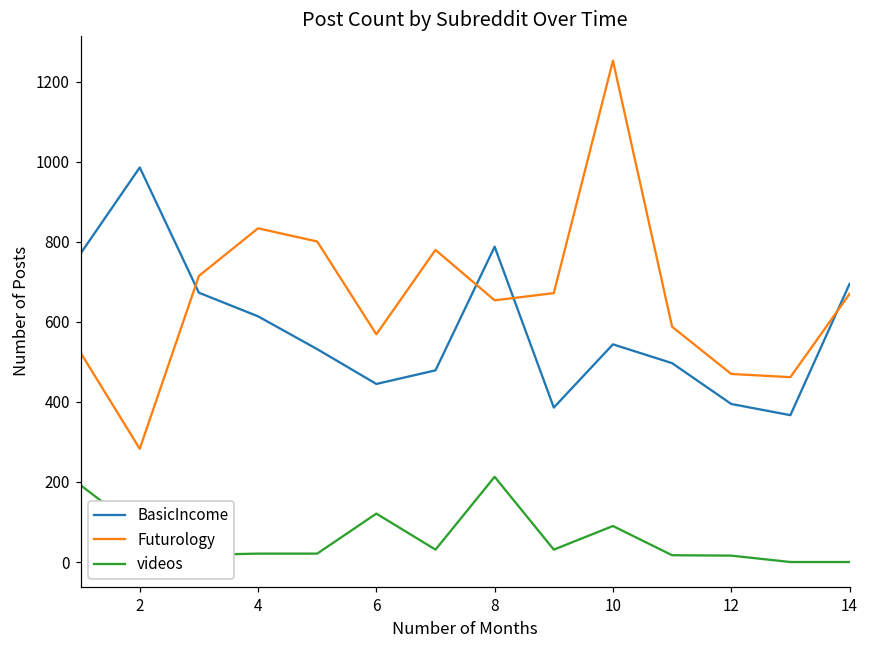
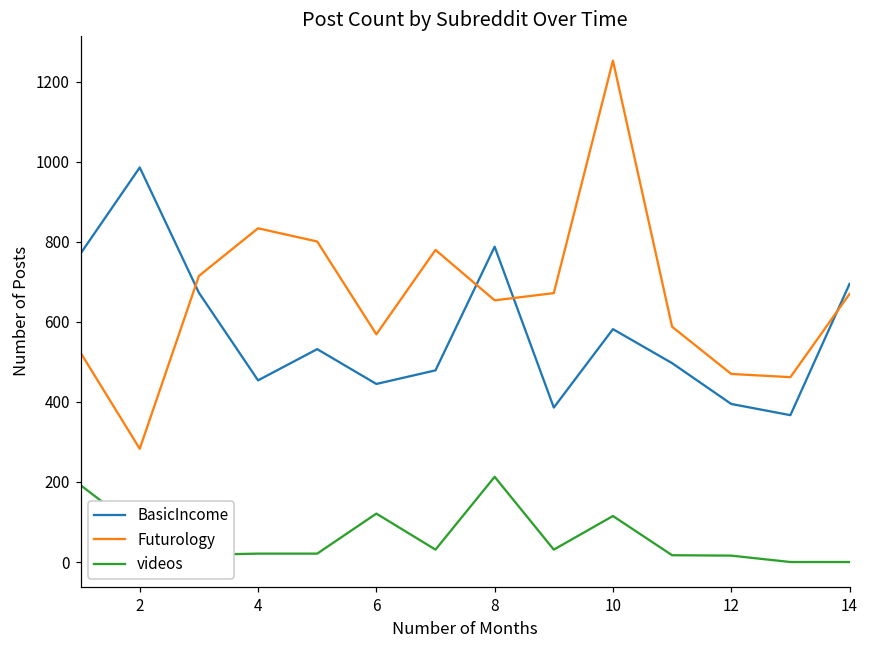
  {
    "BasicIncome": {
      "2": 990,
-     "4": 610,
+     "4": 450,
      "6": 450,
      "8": 790,
-     "10": 540,
+     "10": 580,
      "12": 400,
      "14": 700
    },
    "Futurology": {
      "2": 280,
      "4": 830,
      "6": 570,
      "8": 650,
      "10": 1250,
      "12": 470,
      "14": 670
    },
    "videos": {
      "4": 20,
      "6": 120,
      "8": 210,
-     "10": 90,
+     "10": 120,
      "12": 20,
      "14": 0
    }
  }
